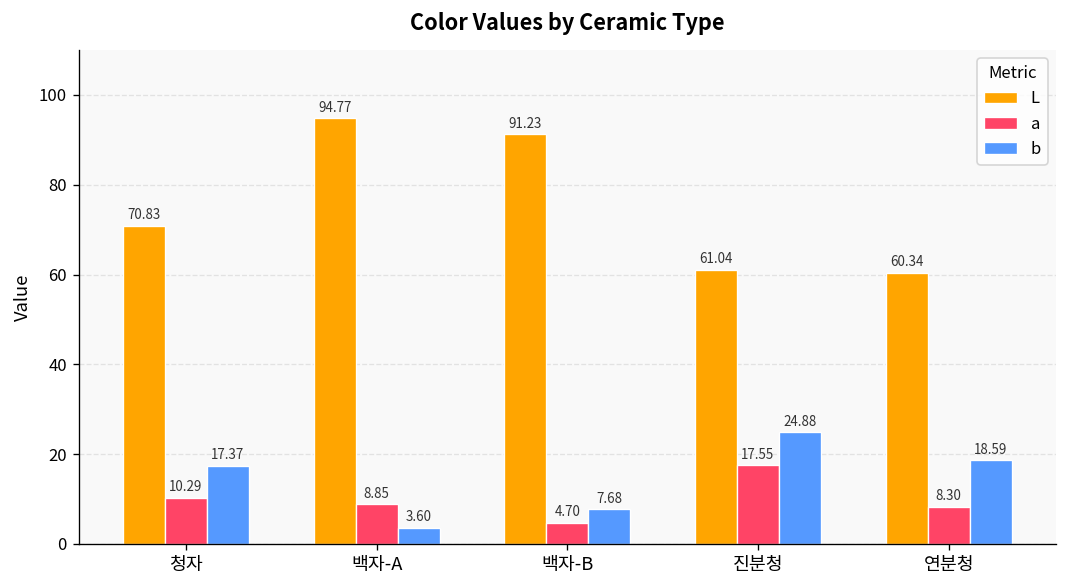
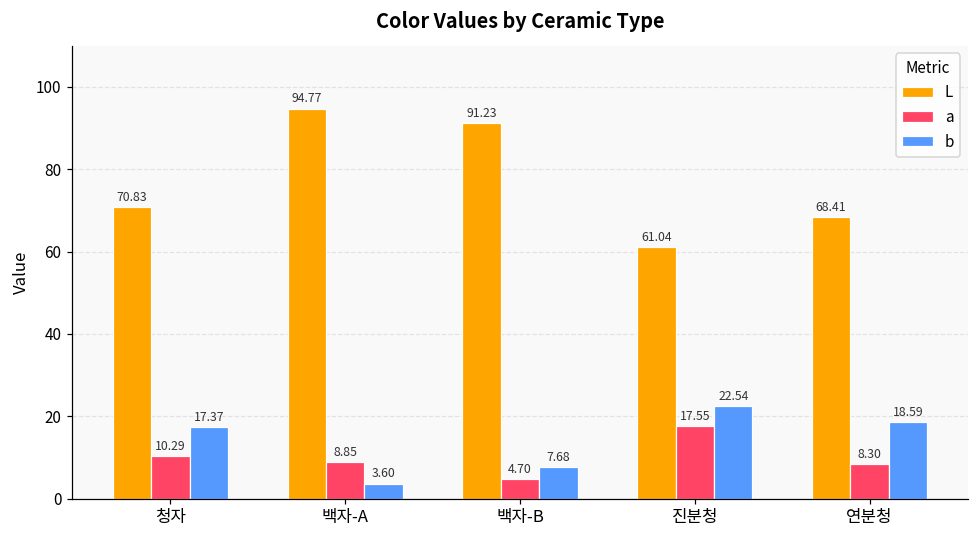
  {
    "L": {
      "청자": 70.83,
      "백자-A": 94.77,
      "백자-B": 91.23,
      "진분청": 61.04,
-     "연분청": 60.34
+     "연분청": 68.41
    },
    "a": {
      "청자": 10.29,
      "백자-A": 8.85,
      "백자-B": 4.70,
      "진분청": 17.55,
      "연분청": 8.30
    },
    "b": {
      "청자": 17.37,
      "백자-A": 3.60,
      "백자-B": 7.68,
-     "진분청": 24.88,
+     "진분청": 22.54,
      "연분청": 18.59
    }
  }
